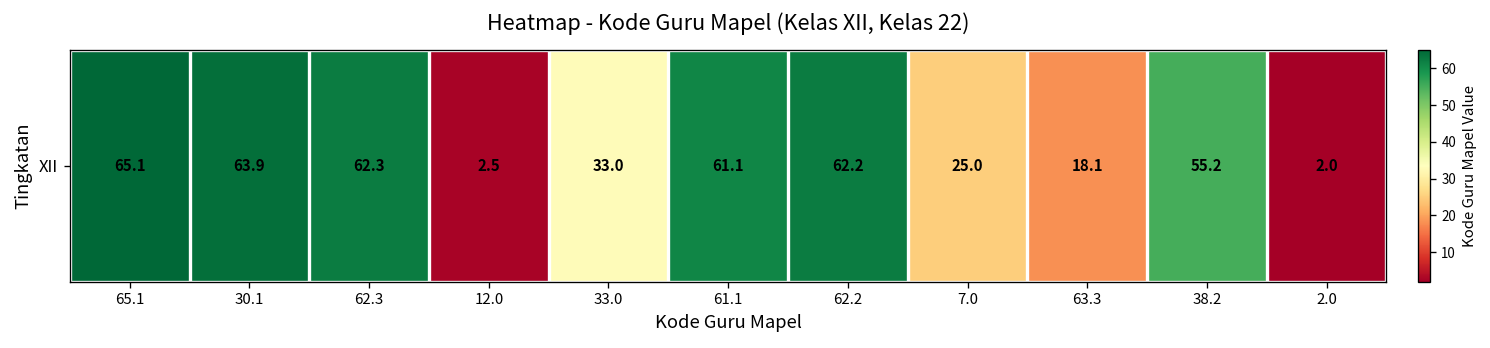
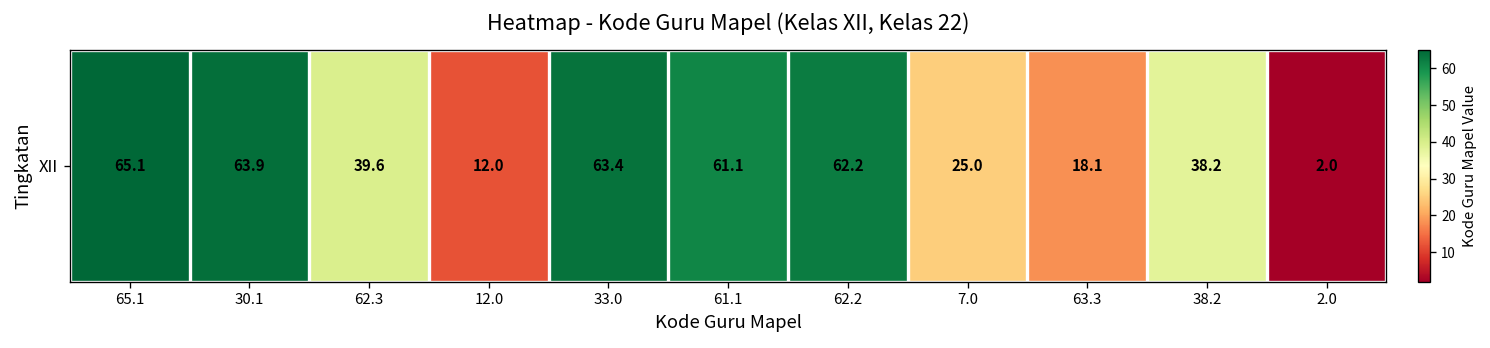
  {
    "XII": {
      "65.1": 65.1,
      "30.1": 63.9,
-     "62.3": 62.3,
-     "12.0": 2.5,
-     "33.0": 33.0,
+     "62.3": 39.6,
+     "12.0": 12.0,
+     "33.0": 63.4,
      "61.1": 61.1,
      "62.2": 62.2,
      "7.0": 25.0,
      "63.3": 18.1,
-     "38.2": 55.2,
+     "38.2": 38.2,
      "2.0": 2.0
    }
  }
